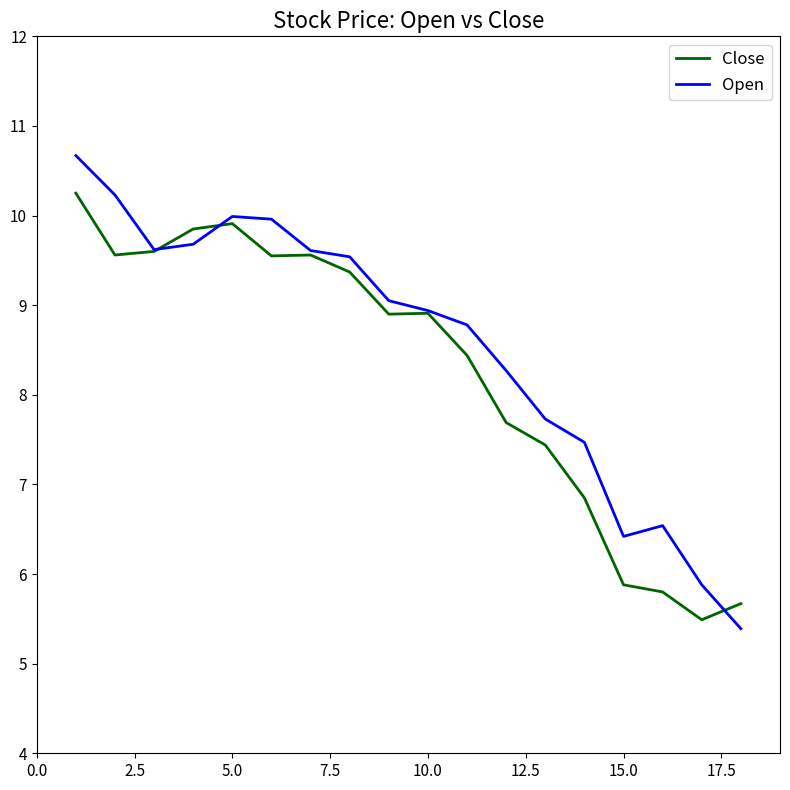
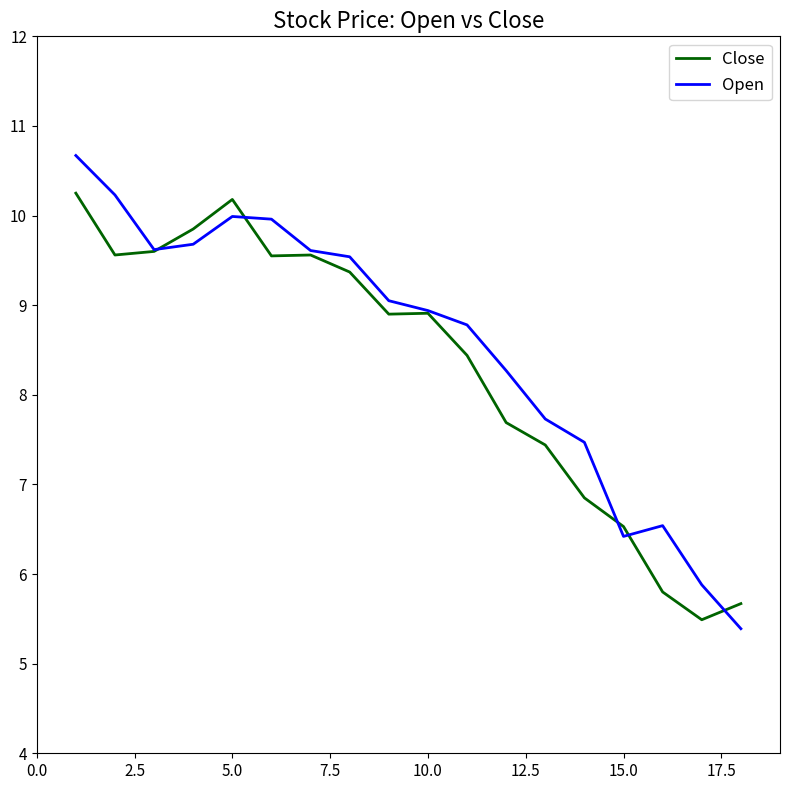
  {
    "Close": {
-     "5.0": 9.9,
+     "5.0": 10.2,
      "10.0": 8.9,
-     "15.0": 5.9
+     "15.0": 6.5
    },
    "Open": {
      "5.0": 10.0,
      "10.0": 8.9,
      "15.0": 6.4
    }
  }
